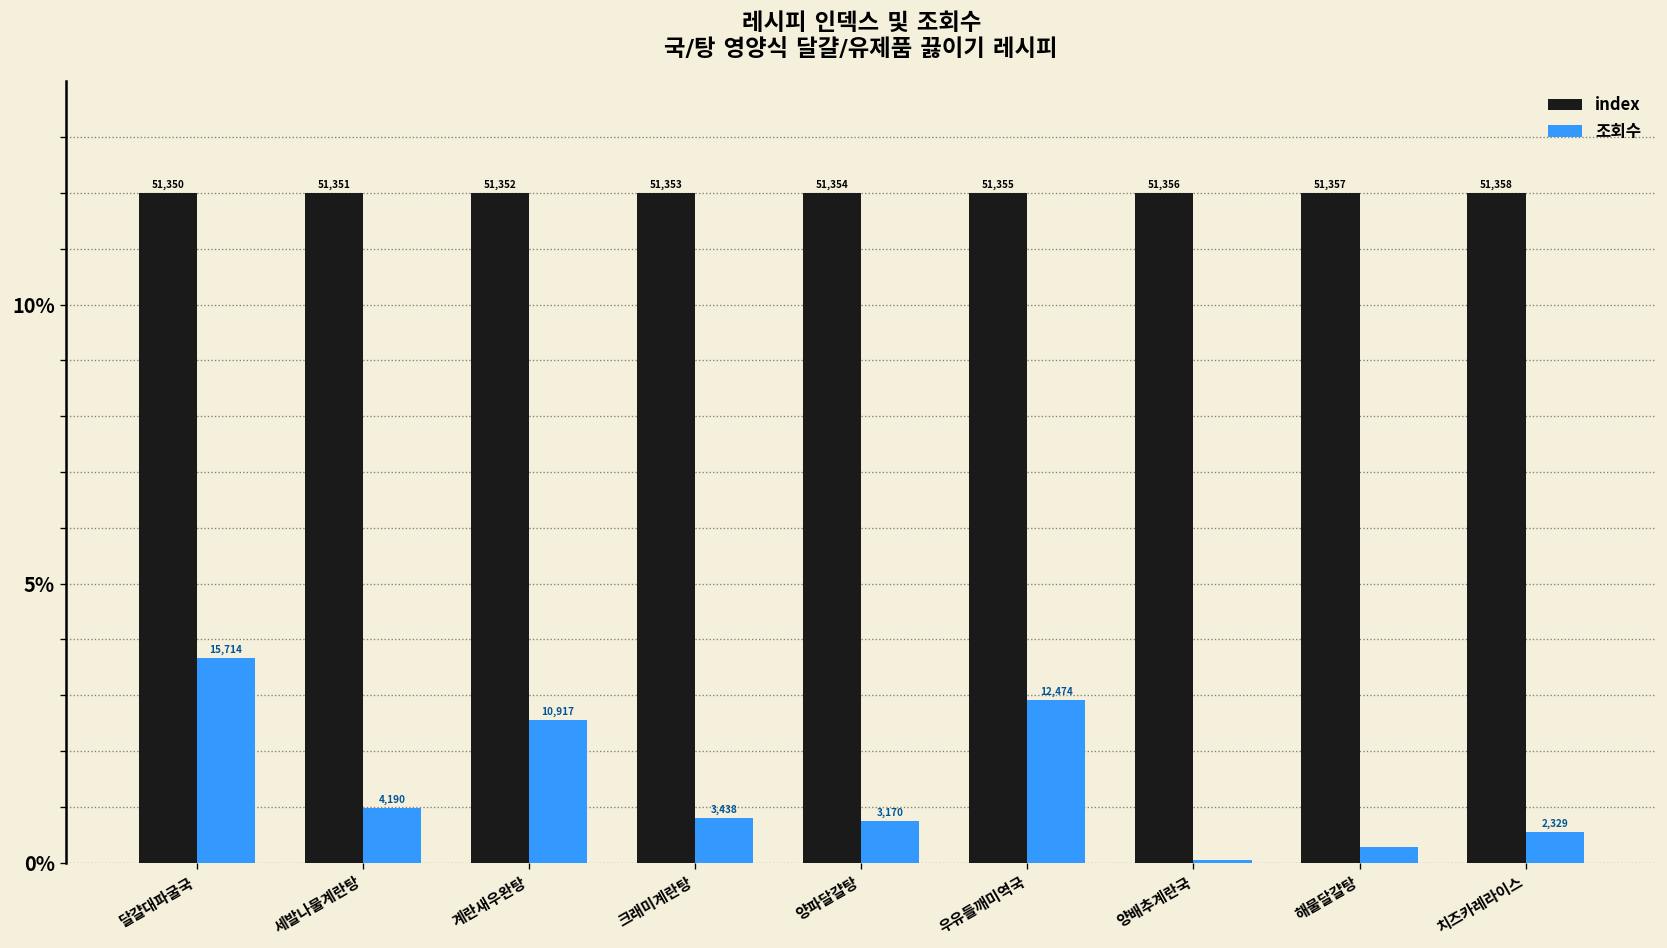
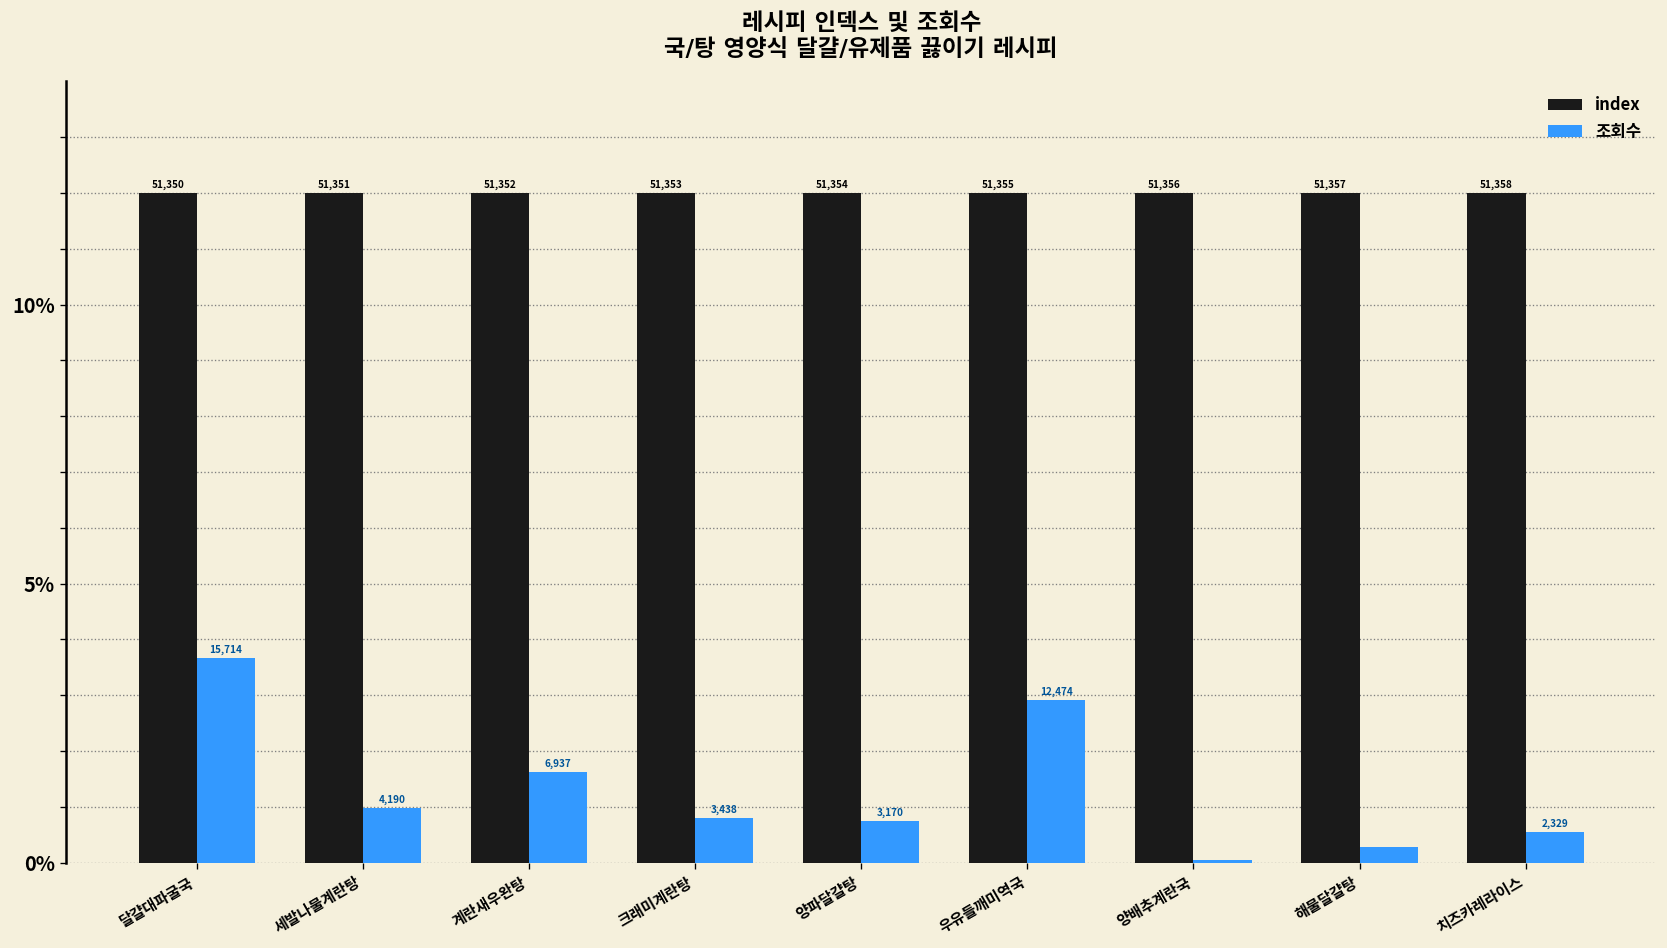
  {
    "조회수": {
-     "계란새우완탕": "10,917"
+     "계란새우완탕": "6,937"
    }
  }
